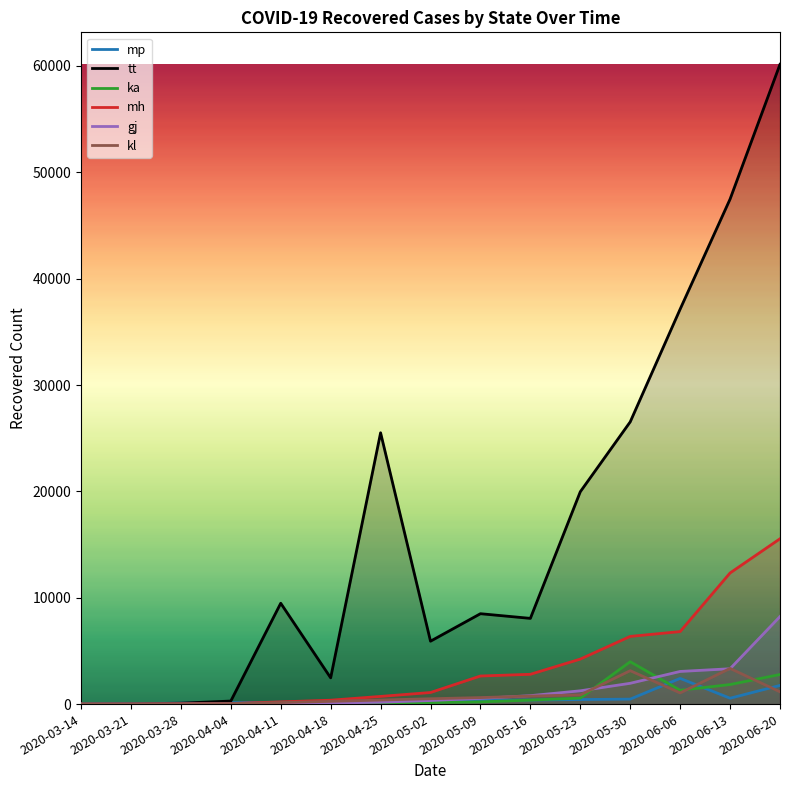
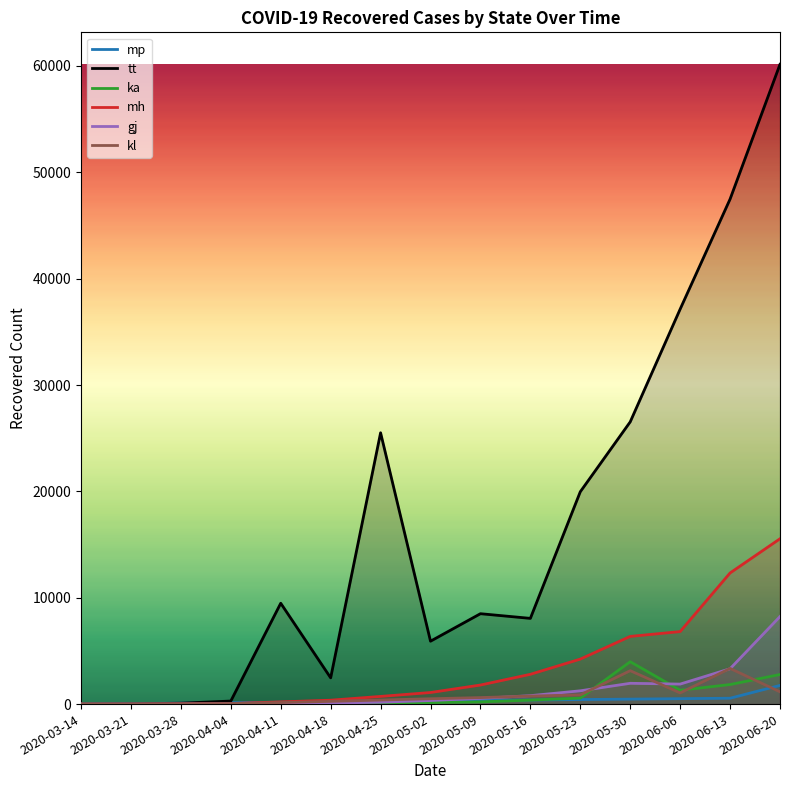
  {
    "mp": {
      "2020-05-30": 500,
-     "2020-06-06": 2400,
+     "2020-06-06": 500,
      "2020-06-13": 600,
      "2020-06-20": 1800
    },
    "tt": {
      "2020-04-11": 9500,
      "2020-04-18": 2500,
      "2020-04-25": 25500,
      "2020-05-02": 5900,
      "2020-05-09": 8500,
      "2020-05-16": 8100,
      "2020-05-23": 20000,
      "2020-05-30": 26500,
      "2020-06-06": 37100,
      "2020-06-13": 47500,
      "2020-06-20": 60200
    },
    "ka": {
      "2020-05-30": 4000,
      "2020-06-06": 1300,
      "2020-06-13": 1800,
      "2020-06-20": 2800
    },
    "mh": {
      "2020-04-25": 700,
      "2020-05-02": 1100,
-     "2020-05-09": 2600,
+     "2020-05-09": 1800,
      "2020-05-16": 2800,
      "2020-05-23": 4200,
      "2020-05-30": 6400,
      "2020-06-06": 6800,
      "2020-06-13": 12300,
      "2020-06-20": 15500
    },
    "gj": {
      "2020-05-23": 1200,
      "2020-05-30": 2000,
-     "2020-06-06": 3100,
+     "2020-06-06": 1900,
      "2020-06-20": 8200
    },
    "kl": {
      "2020-05-23": 900,
      "2020-05-30": 3100,
      "2020-06-06": 1100,
      "2020-06-20": 1200
    }
  }
